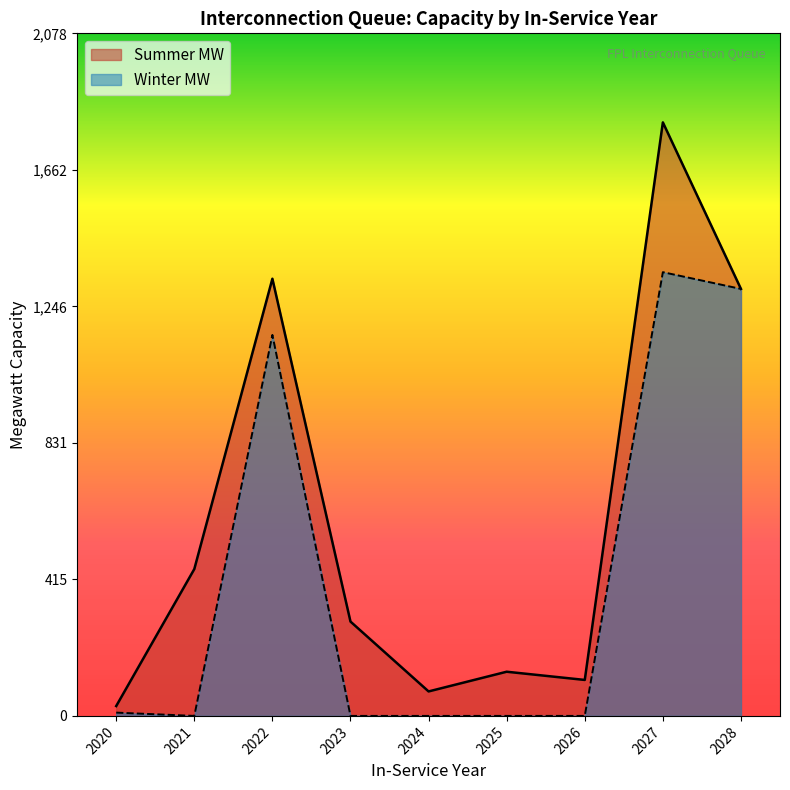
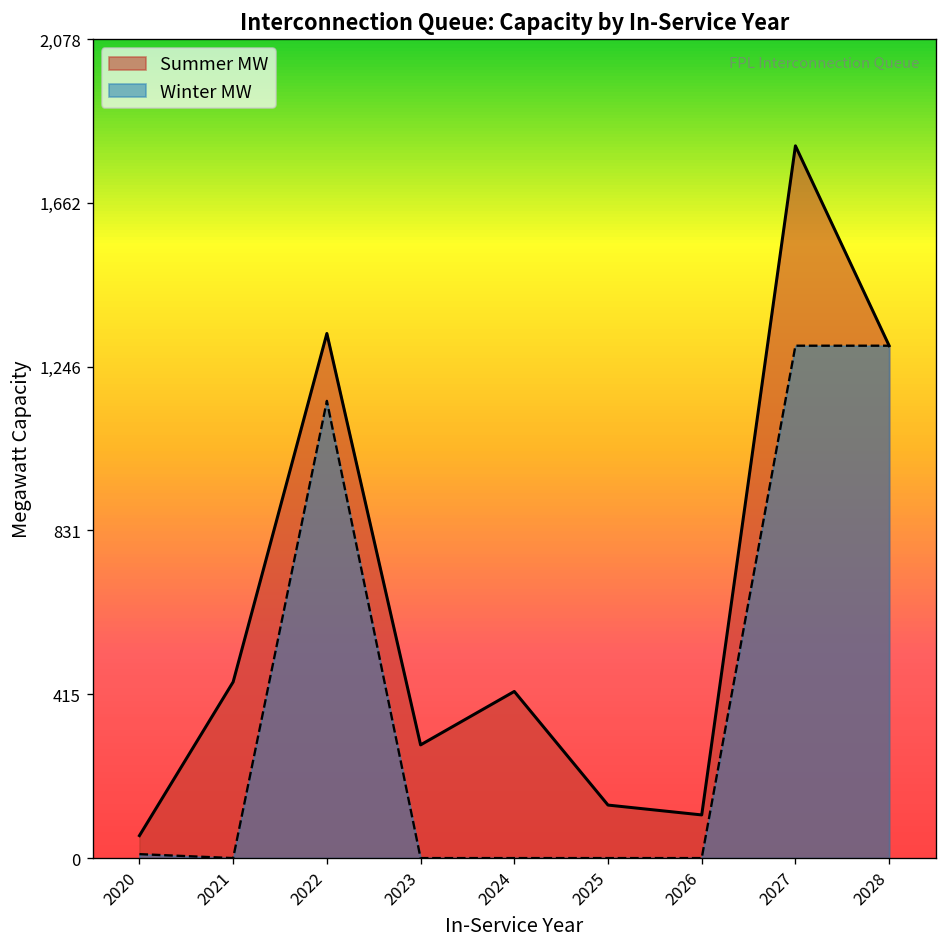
  {
    "Summer MW": {
-     "2020": "30",
+     "2020": "60",
      "2021": "450",
      "2022": "1,330",
      "2023": "290",
-     "2024": "70",
+     "2024": "420",
      "2025": "130",
      "2026": "110",
      "2027": "1,810"
    },
    "Winter MW": {
      "2020": "10",
      "2021": "0",
      "2022": "1,160",
      "2023": "0",
      "2024": "0",
      "2025": "0",
      "2026": "0",
-     "2027": "1,350"
+     "2027": "1,300"
    }
  }
